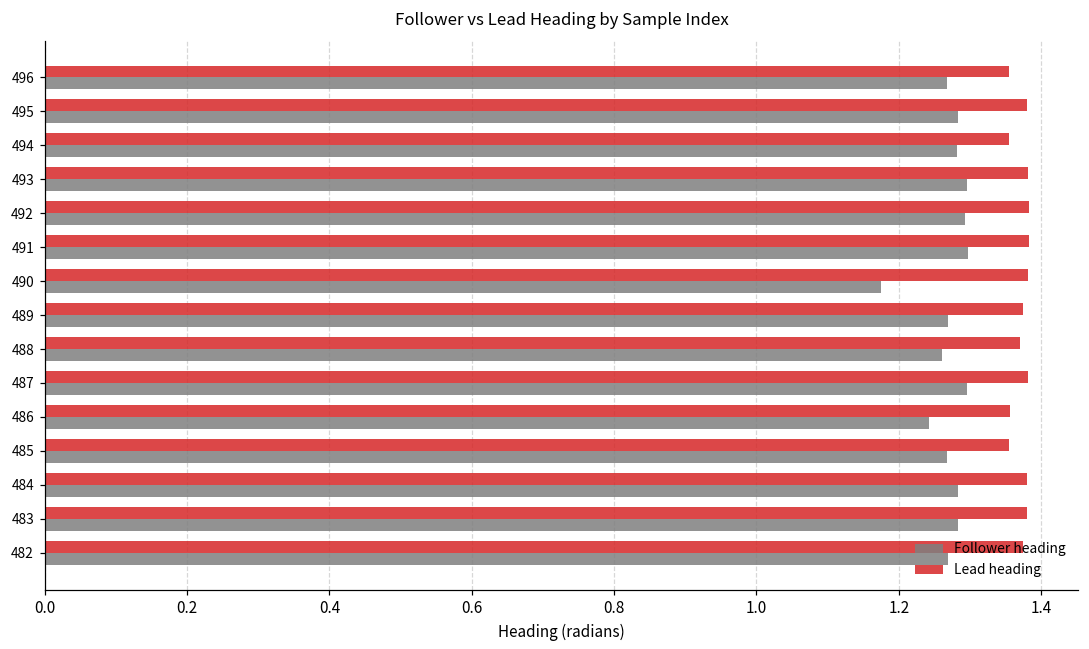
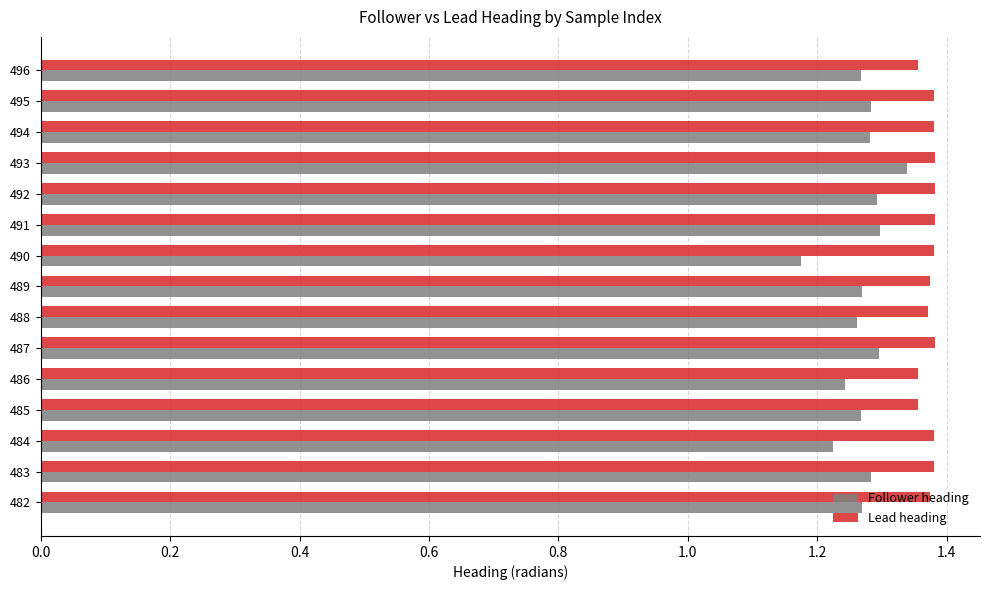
  {
    "Follower heading": {
      "496": 1.27,
      "495": 1.28,
      "494": 1.28,
-     "493": 1.30,
+     "493": 1.34,
      "492": 1.29,
      "491": 1.30,
      "490": 1.18,
      "489": 1.27,
      "488": 1.26,
      "487": 1.30,
      "486": 1.24,
      "485": 1.27,
-     "484": 1.28,
+     "484": 1.22,
      "483": 1.28,
      "482": 1.27
    },
    "Lead heading": {
      "496": 1.36,
      "495": 1.38,
-     "494": 1.36,
+     "494": 1.38,
      "493": 1.38,
      "492": 1.38,
      "491": 1.38,
      "490": 1.38,
      "489": 1.37,
      "488": 1.37,
      "487": 1.38,
      "486": 1.36,
      "485": 1.36,
      "484": 1.38,
      "483": 1.38,
      "482": 1.37
    }
  }
